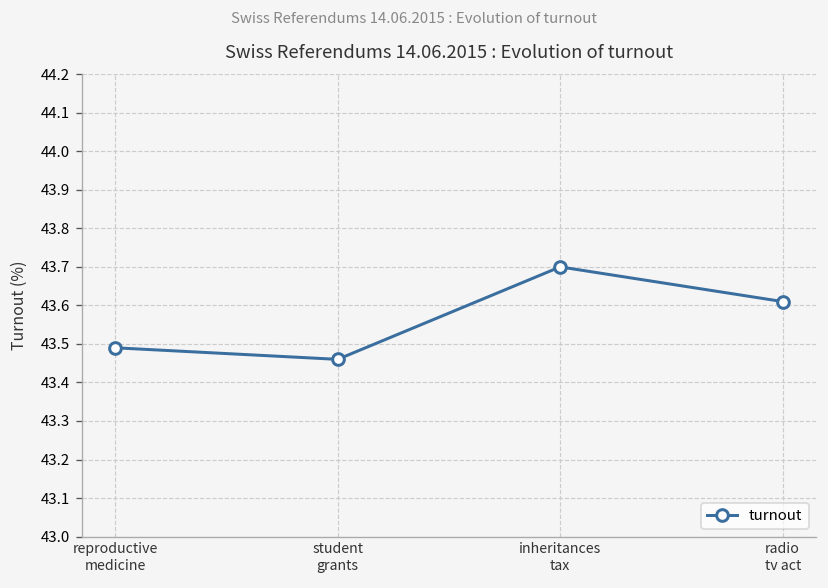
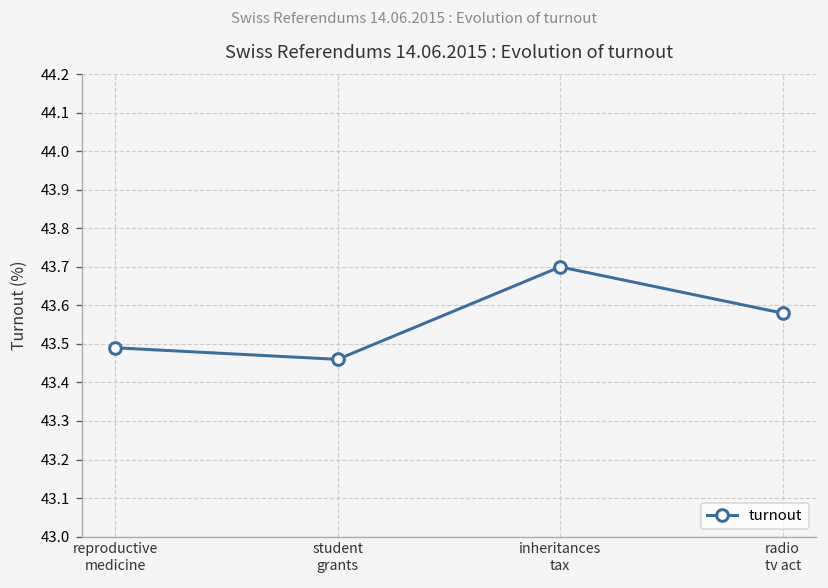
  {
    "reproductive medicine": 43.49,
    "student grants": 43.46,
    "inheritances tax": 43.70,
-   "radio tv act": 43.61
+   "radio tv act": 43.58
  }
